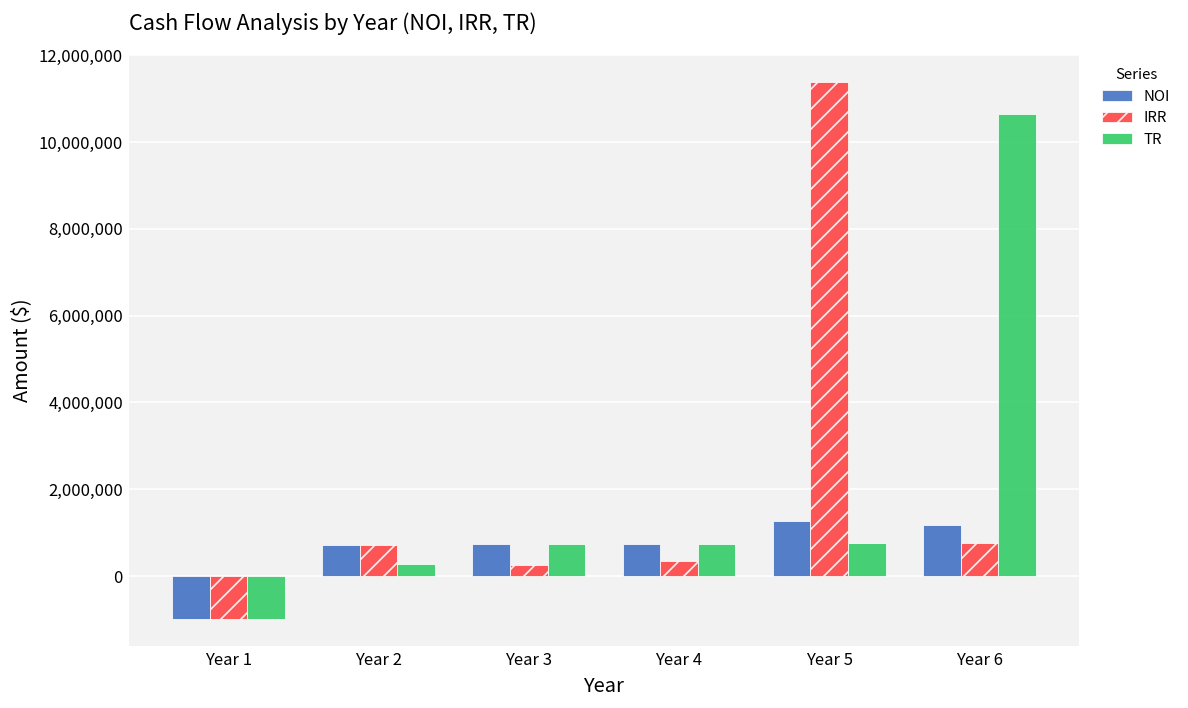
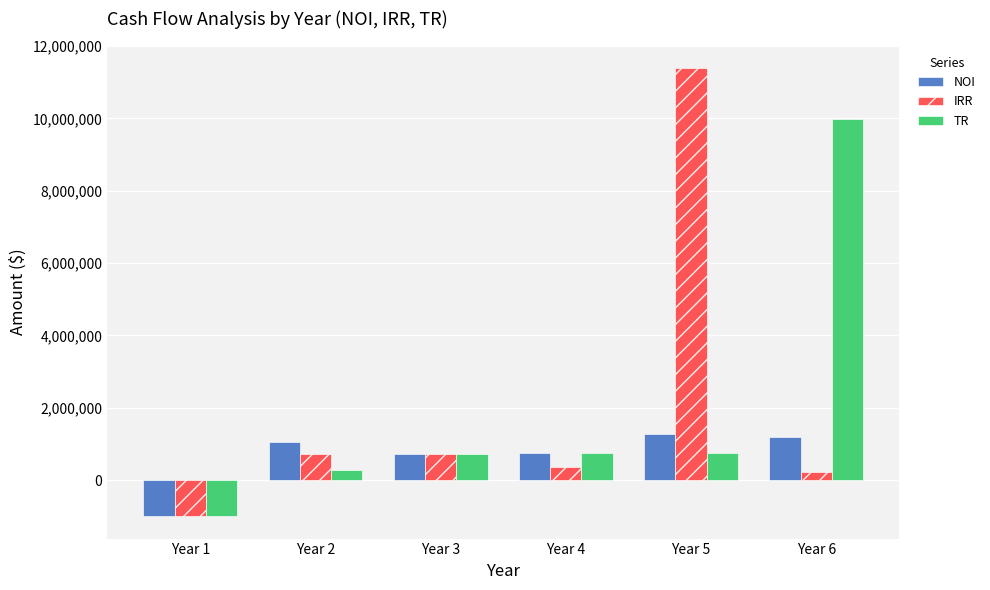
  {
    "NOI": {
      "Year 1": "-1,000,000",
-     "Year 2": "700,000",
+     "Year 2": "1,100,000",
      "Year 3": "700,000",
      "Year 4": "700,000",
      "Year 5": "1,300,000",
      "Year 6": "1,200,000"
    },
    "IRR": {
      "Year 1": "-1,000,000",
      "Year 2": "700,000",
-     "Year 3": "300,000",
+     "Year 3": "700,000",
      "Year 4": "400,000",
      "Year 5": "11,400,000",
-     "Year 6": "800,000"
+     "Year 6": "200,000"
    },
    "TR": {
      "Year 1": "-1,000,000",
      "Year 2": "300,000",
      "Year 3": "700,000",
      "Year 4": "700,000",
      "Year 5": "800,000",
-     "Year 6": "10,600,000"
+     "Year 6": "10,000,000"
    }
  }
